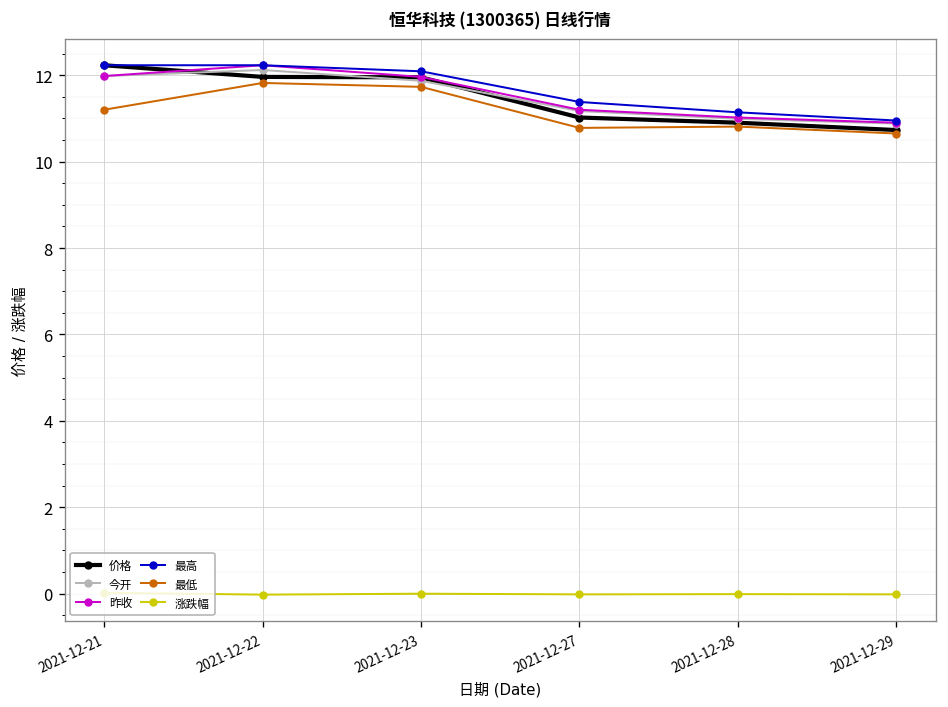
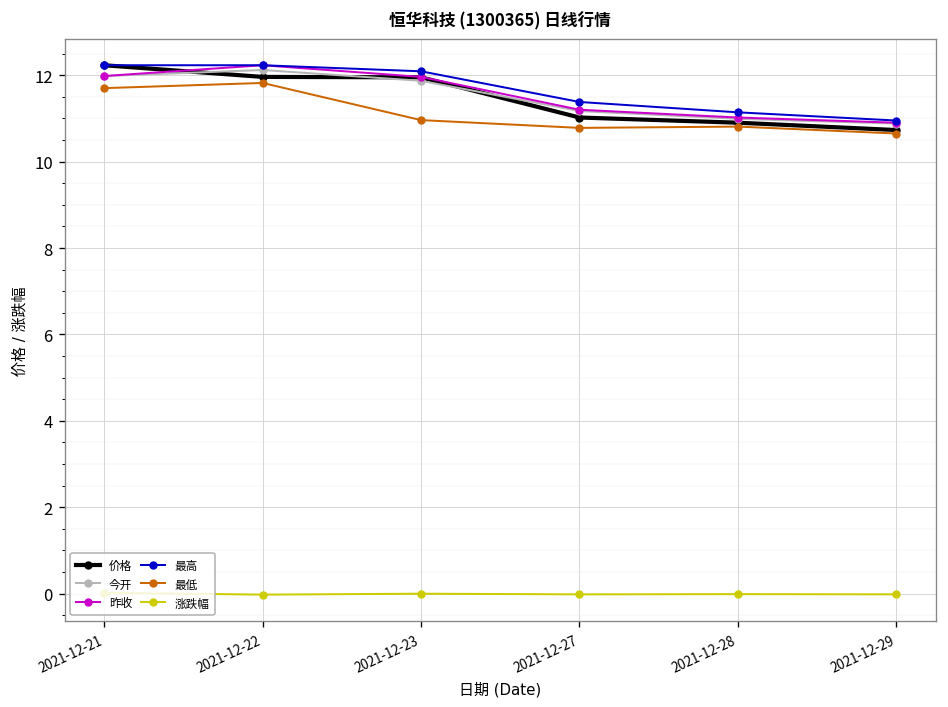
  {
    "价格": {
      "2021-12-22": 12.0,
      "2021-12-27": 11.0,
      "2021-12-28": 10.9,
      "2021-12-29": 10.7
    },
    "今开": {
      "2021-12-22": 12.1,
      "2021-12-23": 11.9
    },
    "最高": {
      "2021-12-23": 12.1,
      "2021-12-27": 11.4,
      "2021-12-28": 11.1
    },
    "最低": {
-     "2021-12-21": 11.2,
+     "2021-12-21": 11.7,
      "2021-12-22": 11.8,
-     "2021-12-23": 11.7,
+     "2021-12-23": 11.0,
      "2021-12-27": 10.8,
      "2021-12-28": 10.8,
      "2021-12-29": 10.7
    },
    "涨跌幅": {
      "2021-12-22": 0.0,
      "2021-12-23": 0.0,
      "2021-12-27": 0.0,
      "2021-12-28": 0.0,
      "2021-12-29": 0.0
    }
  }
